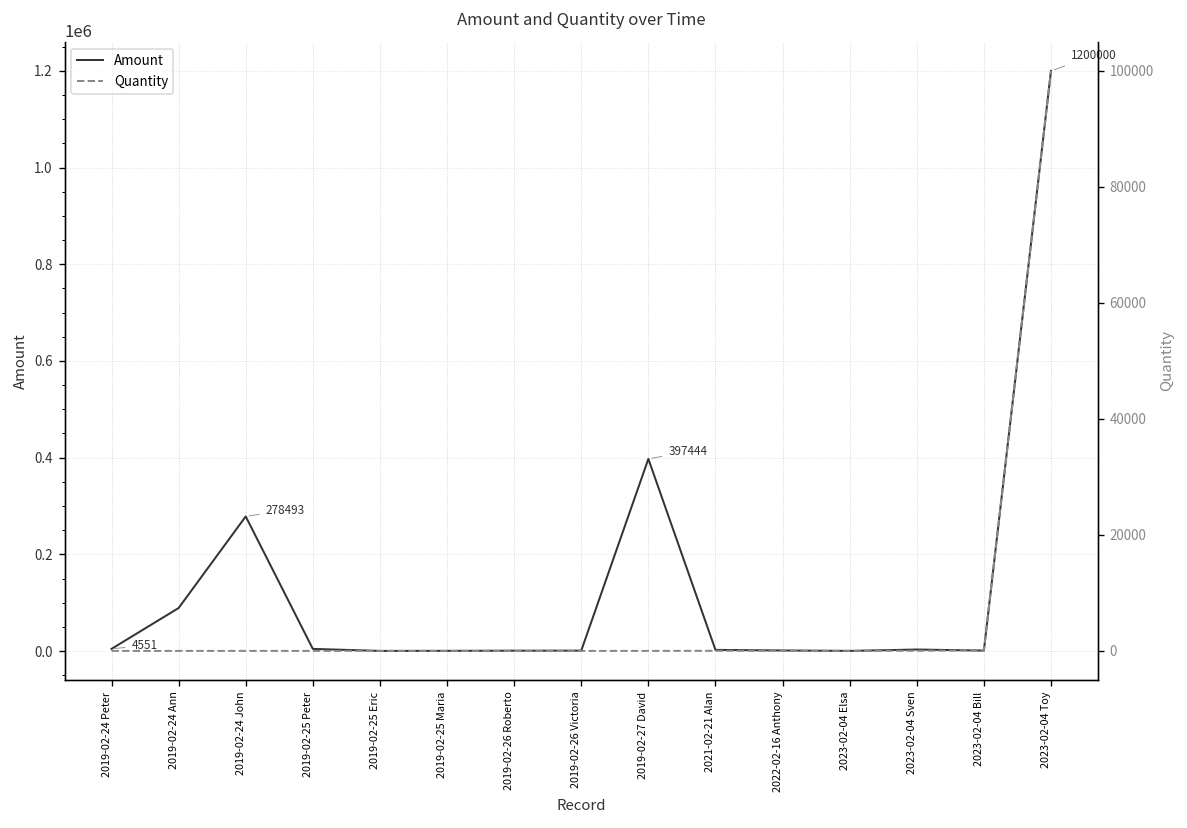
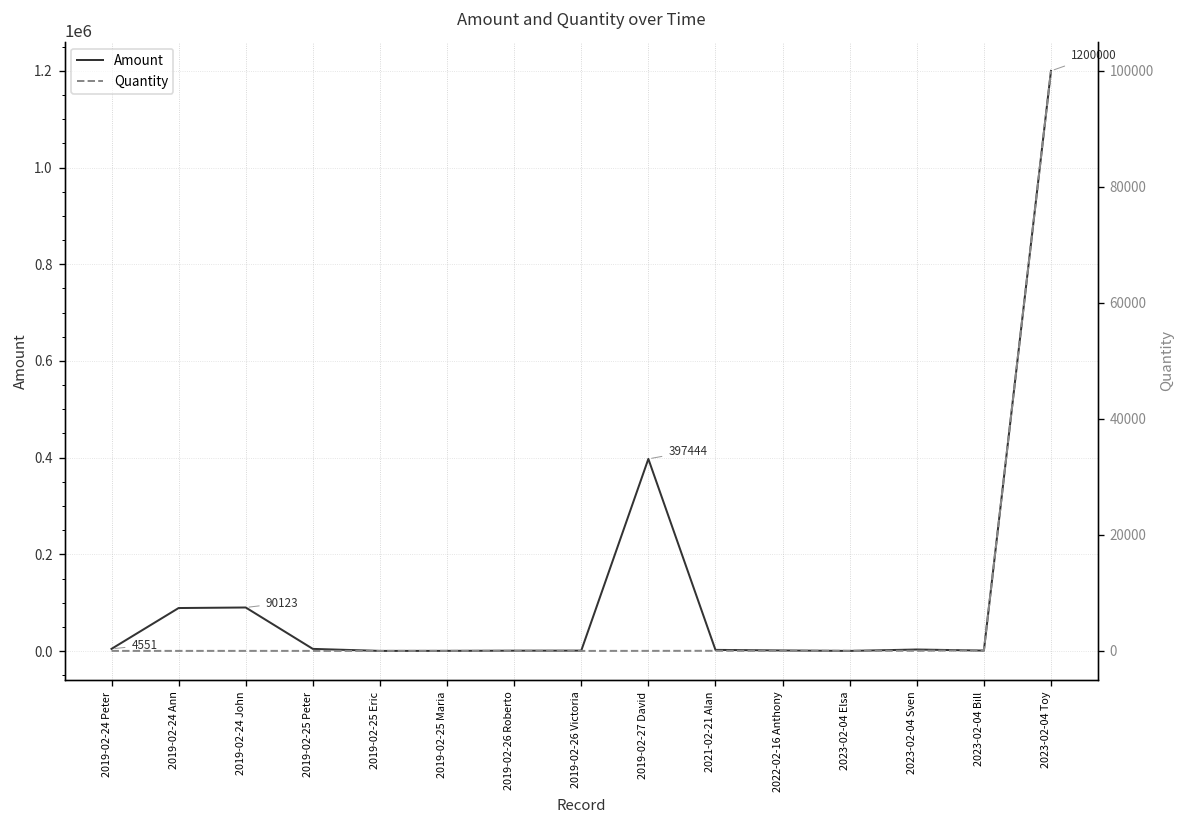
  {
    "Amount": {
      "2019-02-24 Peter": 4551,
-     "2019-02-24 John": 278493,
+     "2019-02-24 John": 90123,
      "2019-02-27 David": 397444,
      "2023-02-04 Toy": 1200000
    }
  }
